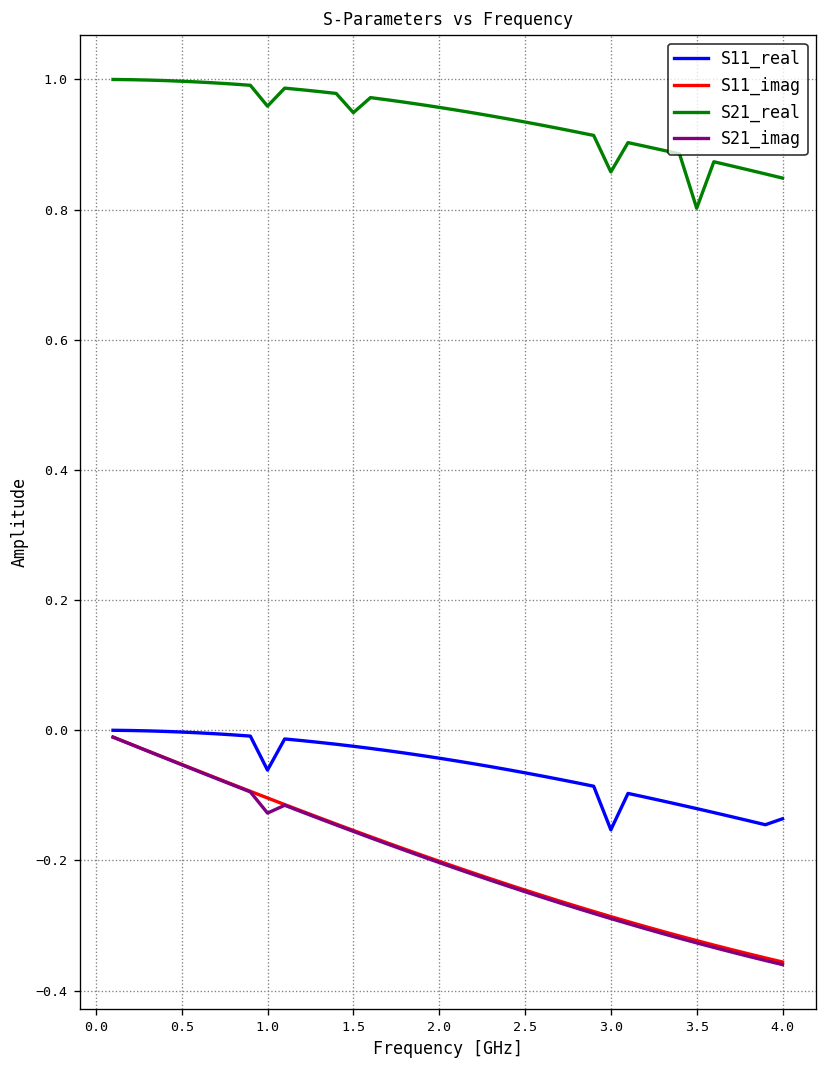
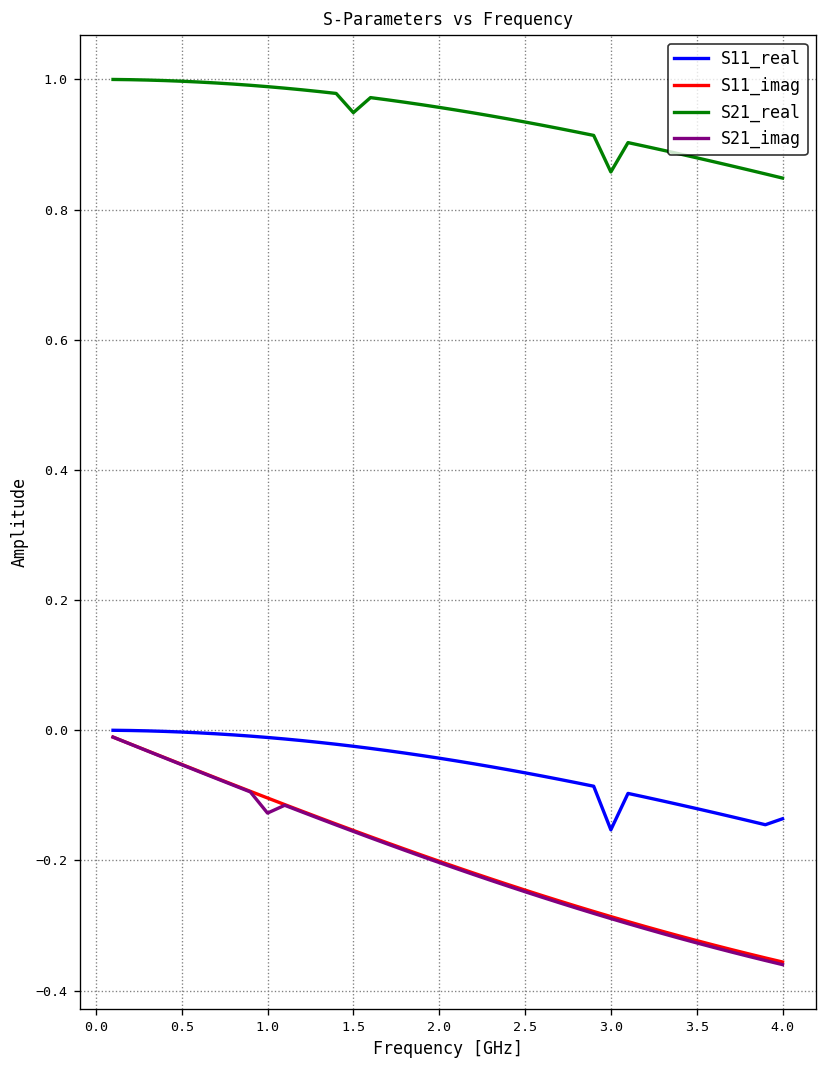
  {
    "S11_real": {
      "0.5": 0.00,
-     "1.0": -0.06,
+     "1.0": -0.01,
      "1.5": -0.02,
      "2.0": -0.04,
      "2.5": -0.07,
      "3.0": -0.15,
      "3.5": -0.12,
      "4.0": -0.14
    },
    "S11_imag": {
      "1.0": -0.10
    },
    "S21_real": {
      "0.5": 1.00,
-     "1.0": 0.96,
+     "1.0": 0.99,
      "1.5": 0.95,
      "2.0": 0.96,
      "2.5": 0.93,
      "3.0": 0.86,
-     "3.5": 0.80,
+     "3.5": 0.88,
      "4.0": 0.85
    },
    "S21_imag": {
      "1.0": -0.13
    }
  }
